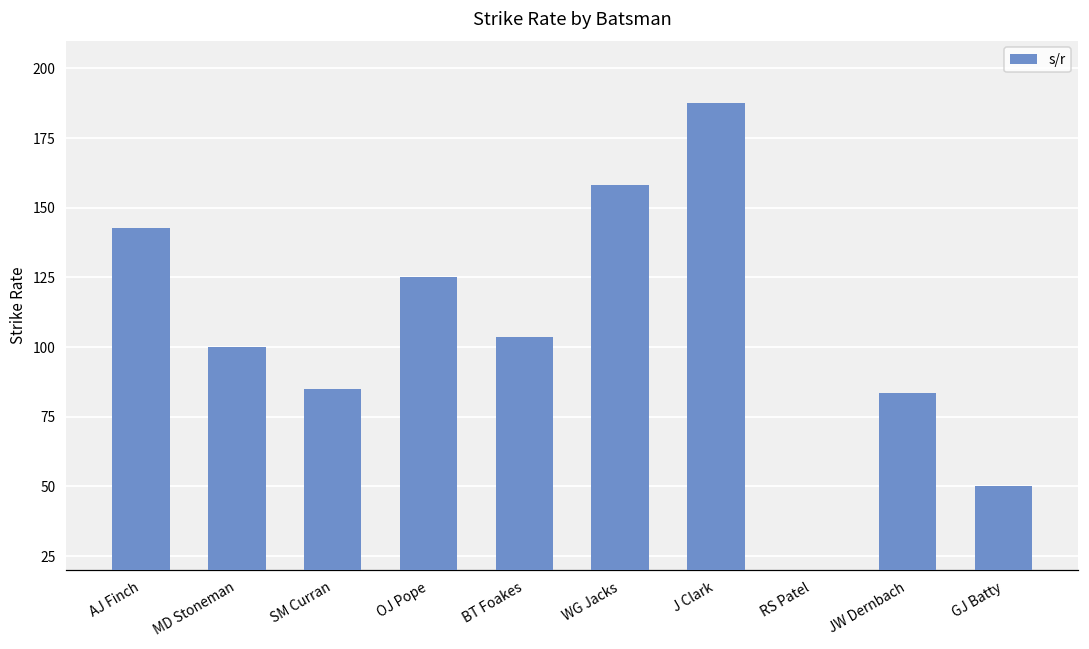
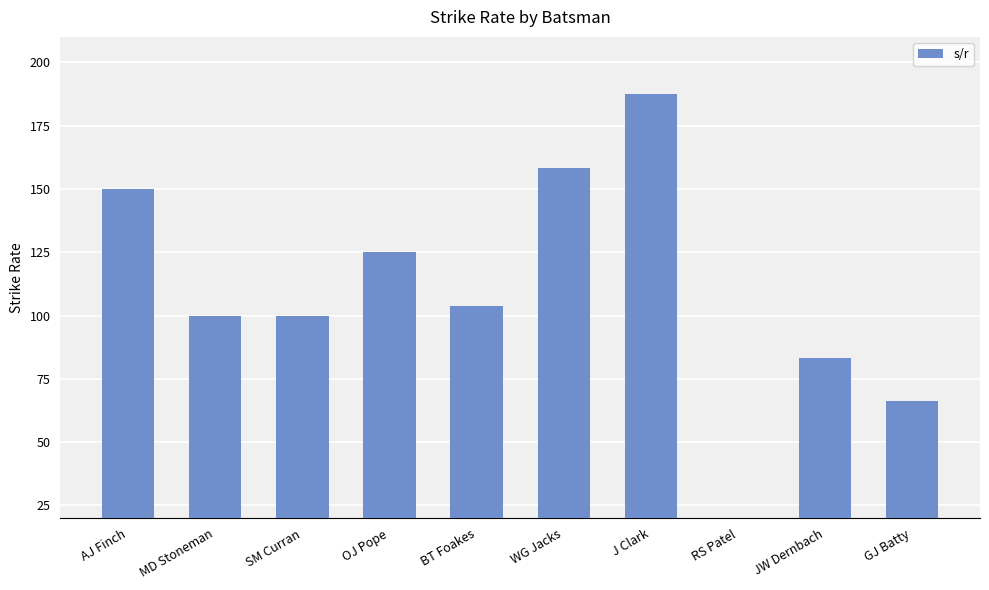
  {
-   "AJ Finch": 143,
+   "AJ Finch": 150,
    "MD Stoneman": 100,
-   "SM Curran": 85,
+   "SM Curran": 100,
    "OJ Pope": 125,
    "BT Foakes": 104,
    "WG Jacks": 158,
    "J Clark": 188,
    "JW Dernbach": 83,
-   "GJ Batty": 50
+   "GJ Batty": 66
  }
